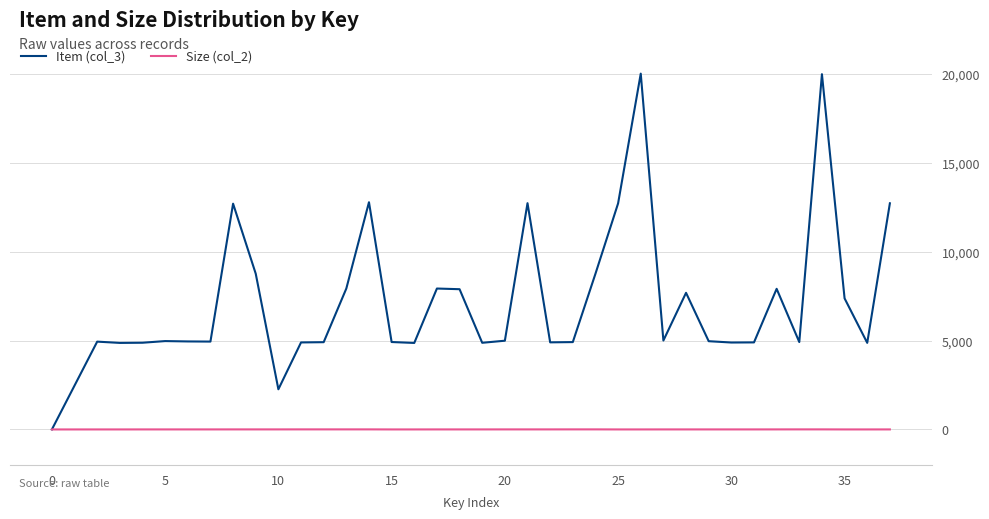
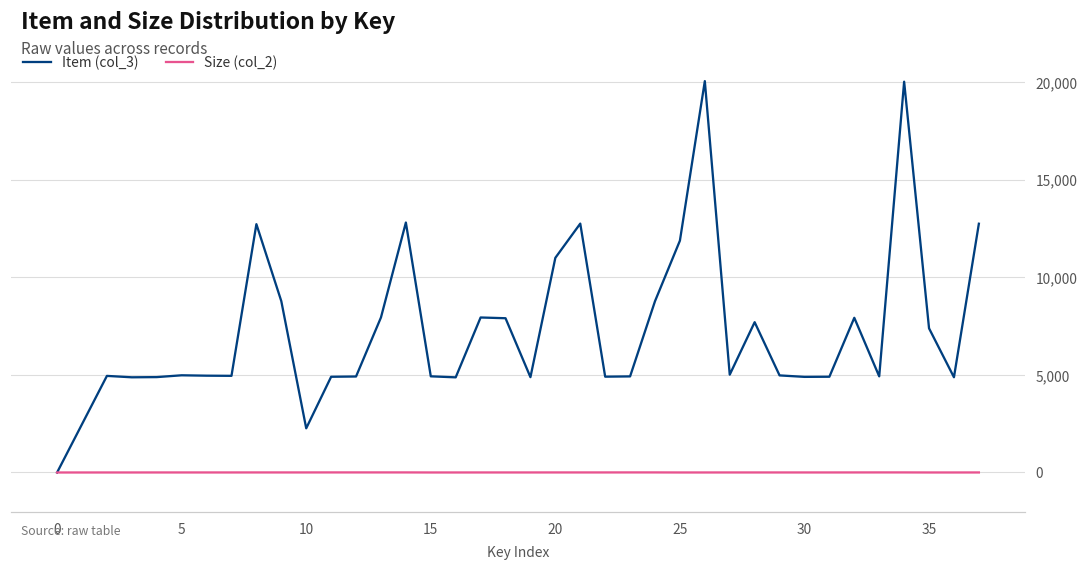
  {
    "Item (col_3)": {
      "5": "5,000",
      "10": "2,300",
      "15": "4,900",
-     "20": "5,000",
-     "25": "12,700",
+     "20": "11,000",
+     "25": "11,900",
      "30": "4,900",
      "35": "7,400"
    },
    "Size (col_2)": {
      "5": "0",
      "10": "0",
      "15": "0",
      "20": "0",
      "25": "0",
      "30": "0",
      "35": "0"
    }
  }
